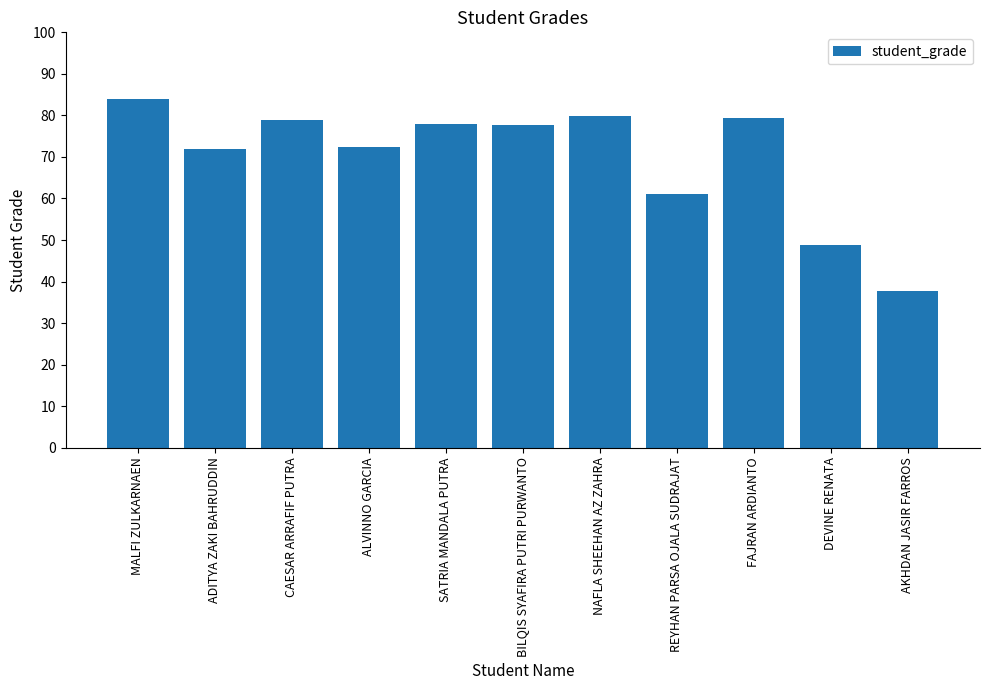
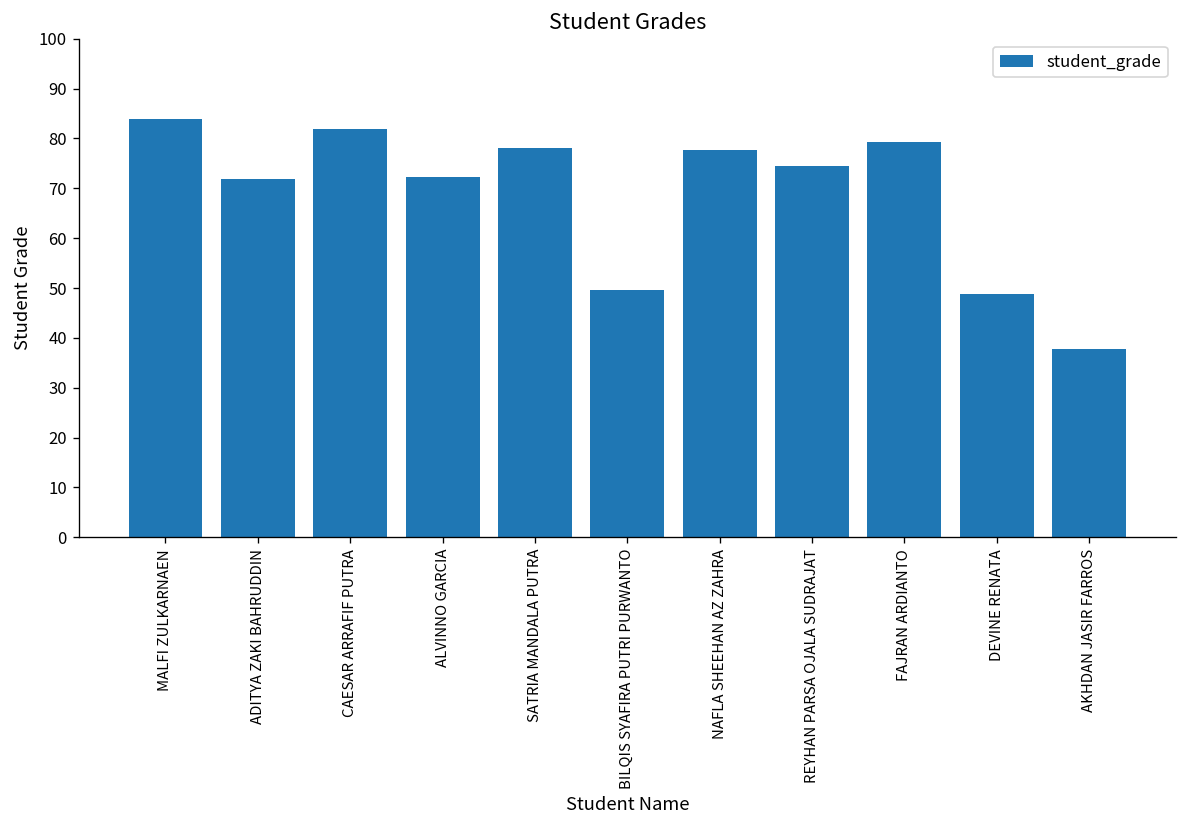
  {
    "MALFI ZULKARNAEN": 84,
    "ADITYA ZAKI BAHRUDDIN": 72,
-   "CAESAR ARRAFIF PUTRA": 79,
+   "CAESAR ARRAFIF PUTRA": 82,
    "ALVINNO GARCIA": 72,
    "SATRIA MANDALA PUTRA": 78,
-   "BILQIS SYAFIRA PUTRI PURWANTO": 78,
-   "NAFLA SHEEHAN AZ ZAHRA": 80,
-   "REYHAN PARSA OJALA SUDRAJAT": 61,
+   "BILQIS SYAFIRA PUTRI PURWANTO": 50,
+   "NAFLA SHEEHAN AZ ZAHRA": 78,
+   "REYHAN PARSA OJALA SUDRAJAT": 75,
    "FAJRAN ARDIANTO": 79,
    "DEVINE RENATA": 49,
    "AKHDAN JASIR FARROS": 38
  }
